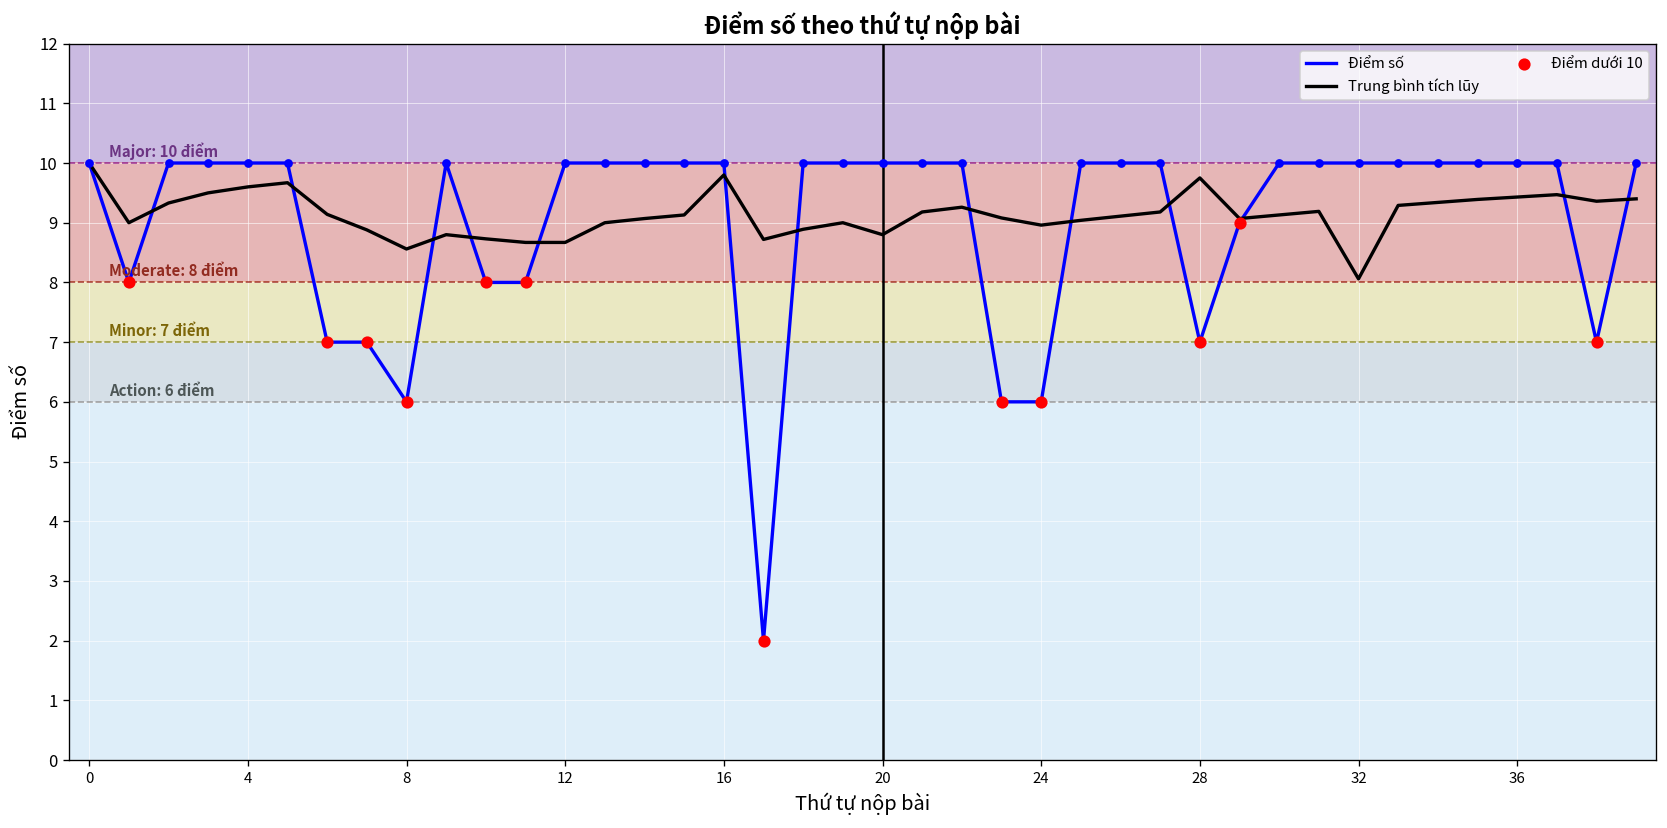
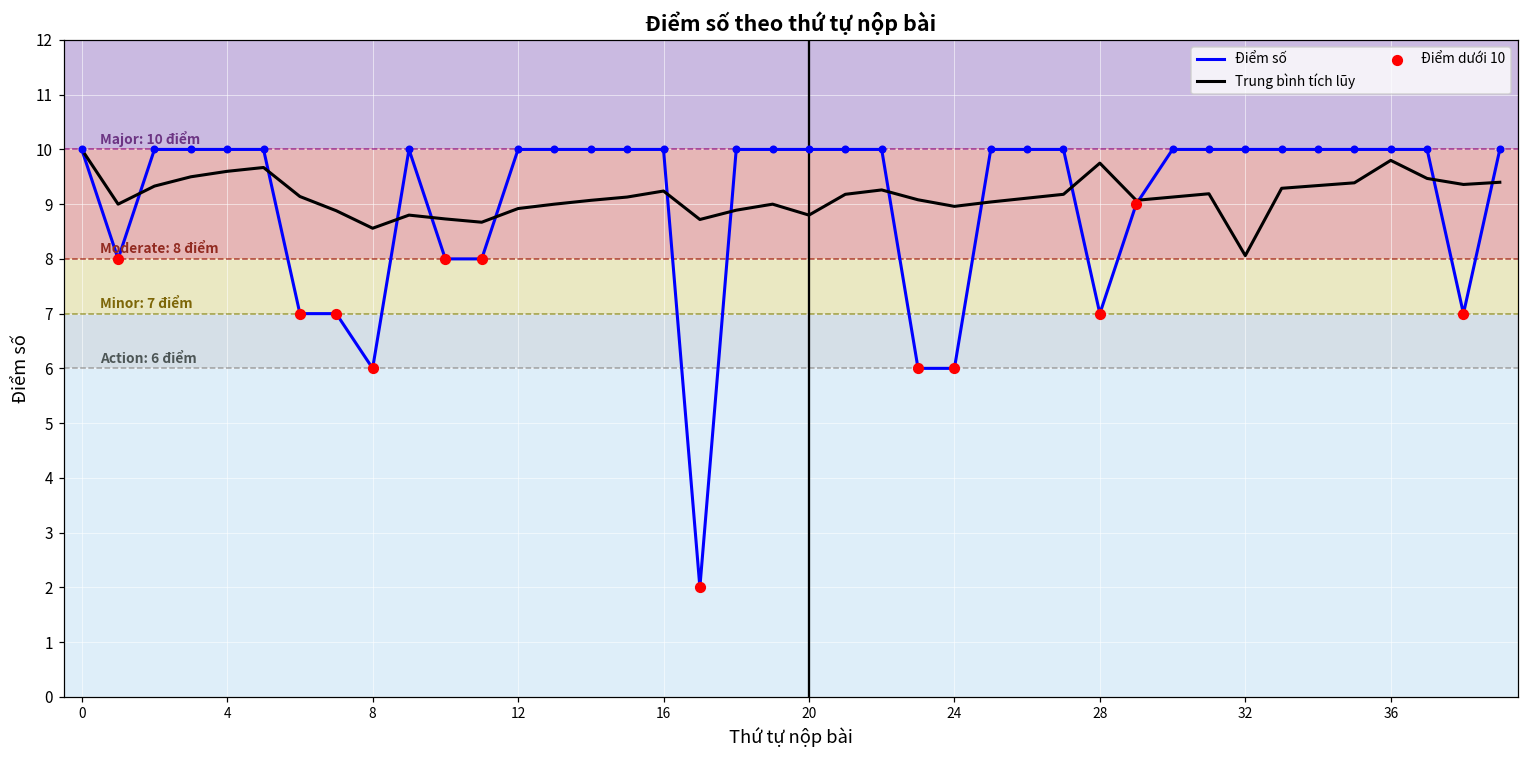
  {
    "Điểm số": {
      "4": 10.0,
      "12": 10.0,
      "16": 10.0,
      "20": 10.0,
      "32": 10.0,
      "36": 10.0
    },
    "Trung bình tích lũy": {
      "4": 9.6,
      "8": 8.6,
-     "12": 8.7,
-     "16": 9.8,
+     "12": 8.9,
+     "16": 9.2,
      "20": 8.8,
      "24": 9.0,
      "28": 9.8,
      "32": 8.1,
-     "36": 9.4
+     "36": 9.8
    }
  }
